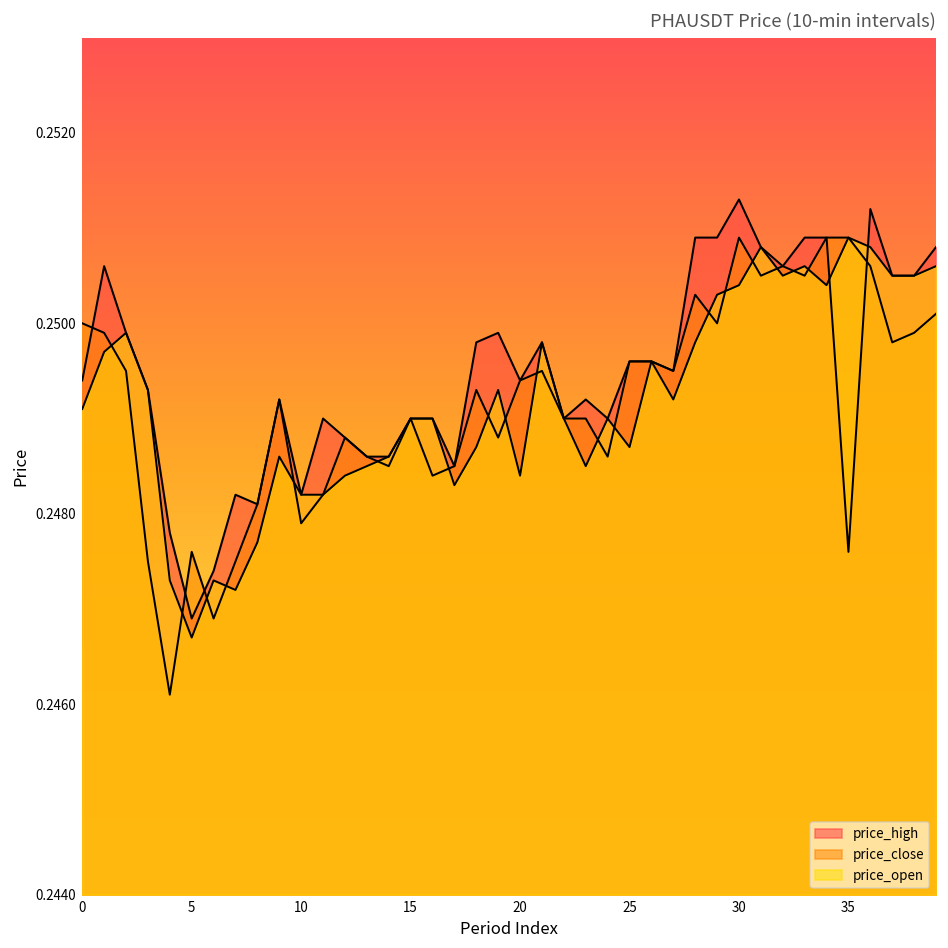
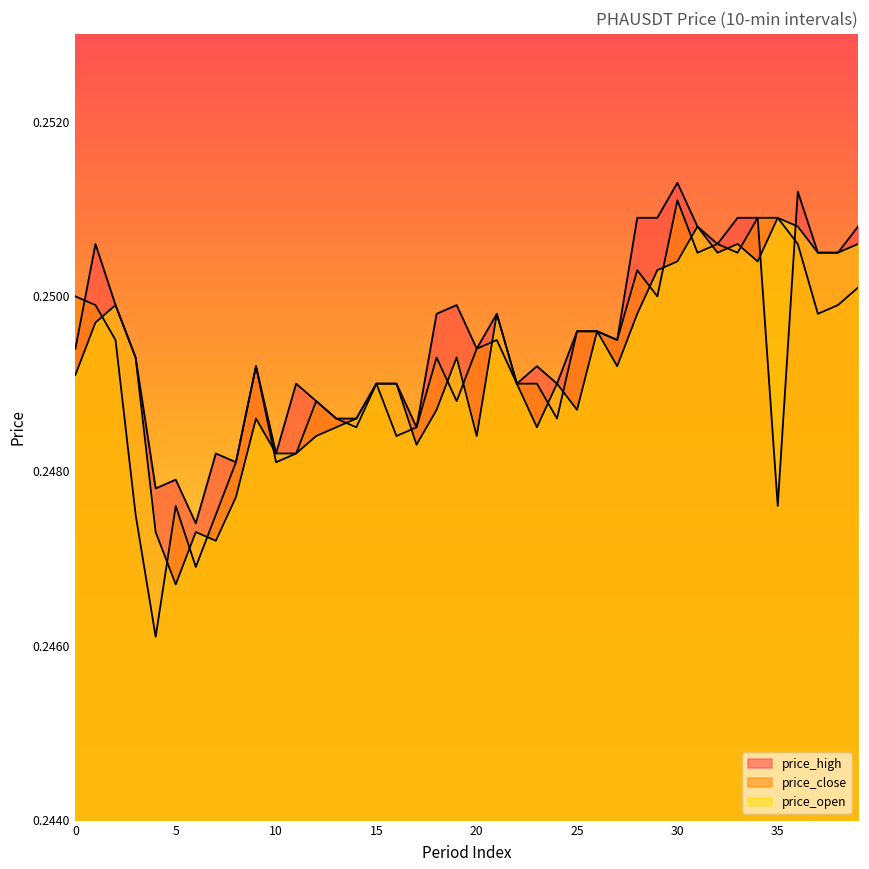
  {
    "price_high": {
      "0": 0.2494,
-     "5": 0.2469,
+     "5": 0.2479,
      "30": 0.2513,
      "35": 0.2476
    },
    "price_close": {
      "0": 0.2500,
      "5": 0.2476,
-     "10": 0.2479,
-     "30": 0.2509
+     "10": 0.2481,
+     "30": 0.2511
    },
    "price_open": {
      "0": 0.2491,
      "5": 0.2467,
      "20": 0.2484,
      "25": 0.2487,
      "30": 0.2504
    }
  }
